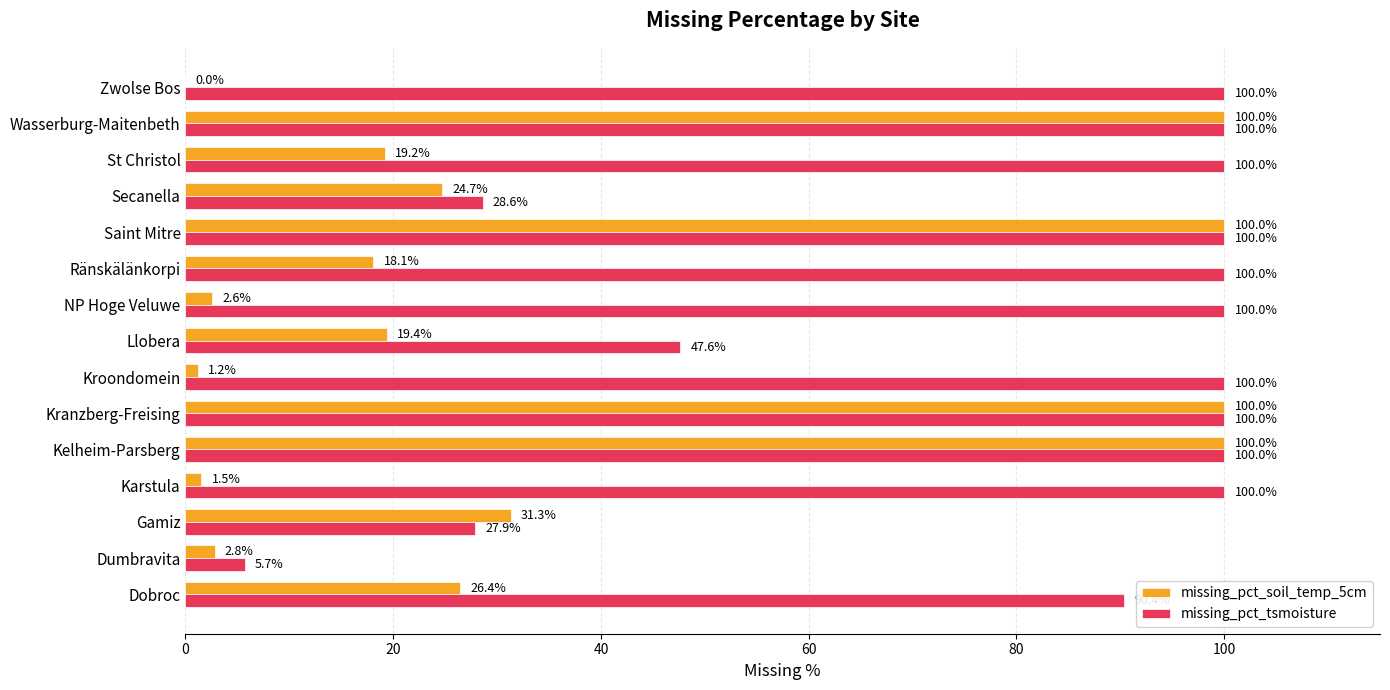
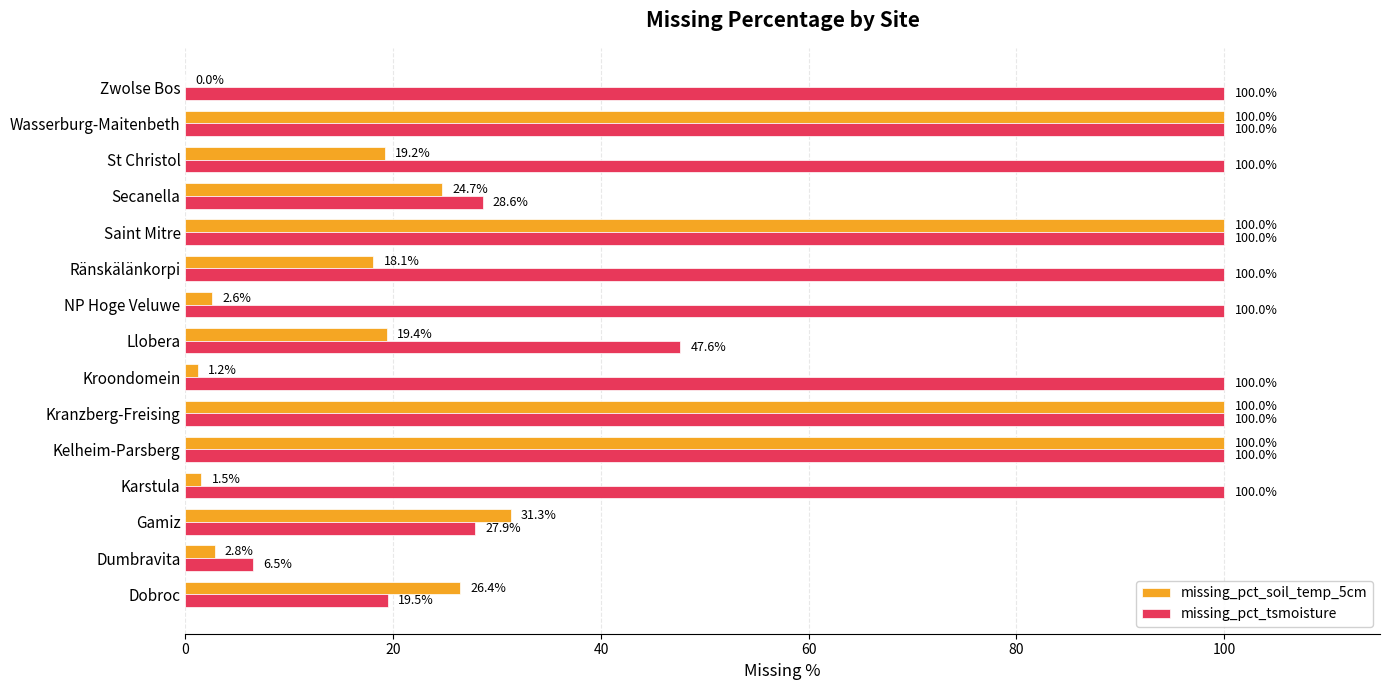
  {
    "missing_pct_soil_temp_5cm": {
      "Zwolse Bos": "0.0%",
      "Wasserburg-Maitenbeth": "100.0%",
      "St Christol": "19.2%",
      "Secanella": "24.7%",
      "Saint Mitre": "100.0%",
      "Ränskälänkorpi": "18.1%",
      "NP Hoge Veluwe": "2.6%",
      "Llobera": "19.4%",
      "Kroondomein": "1.2%",
      "Kranzberg-Freising": "100.0%",
      "Kelheim-Parsberg": "100.0%",
      "Karstula": "1.5%",
      "Gamiz": "31.3%",
      "Dumbravita": "2.8%",
      "Dobroc": "26.4%"
    },
    "missing_pct_tsmoisture": {
      "Zwolse Bos": "100.0%",
      "Wasserburg-Maitenbeth": "100.0%",
      "St Christol": "100.0%",
      "Secanella": "28.6%",
      "Saint Mitre": "100.0%",
      "Ränskälänkorpi": "100.0%",
      "NP Hoge Veluwe": "100.0%",
      "Llobera": "47.6%",
      "Kroondomein": "100.0%",
      "Kranzberg-Freising": "100.0%",
      "Kelheim-Parsberg": "100.0%",
      "Karstula": "100.0%",
      "Gamiz": "27.9%",
-     "Dumbravita": "5.7%",
-     "Dobroc": "90.4"
+     "Dumbravita": "6.5%",
+     "Dobroc": "19.5"
    }
  }
